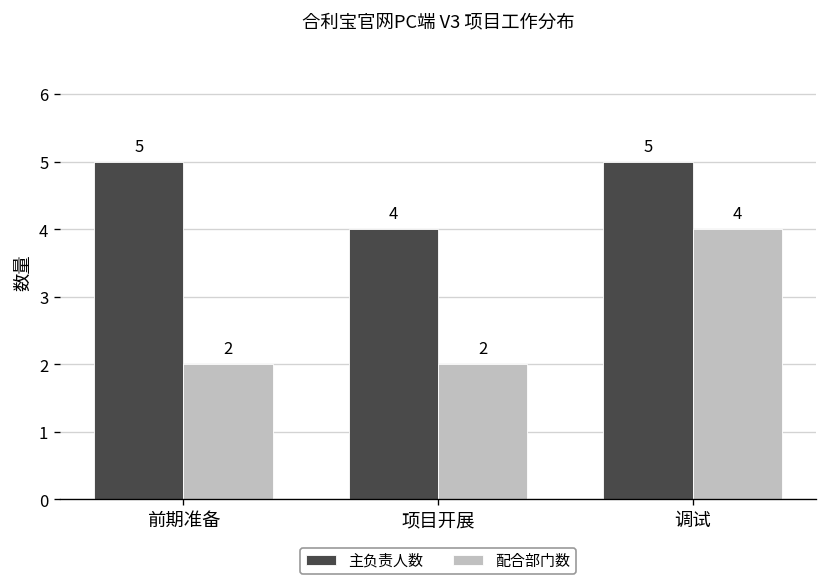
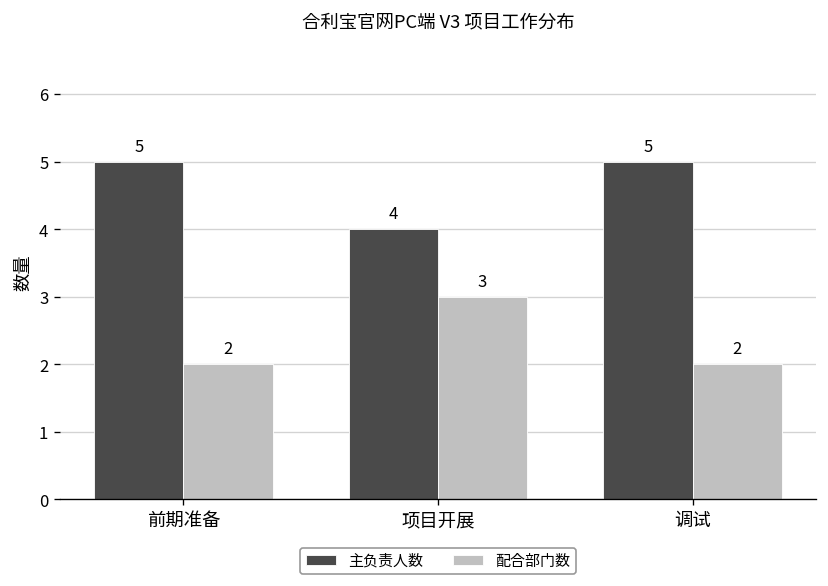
  {
    "主负责人数": {
      "前期准备": 5,
      "项目开展": 4,
      "调试": 5
    },
    "配合部门数": {
      "前期准备": 2,
-     "项目开展": 2,
-     "调试": 4
+     "项目开展": 3,
+     "调试": 2
    }
  }
